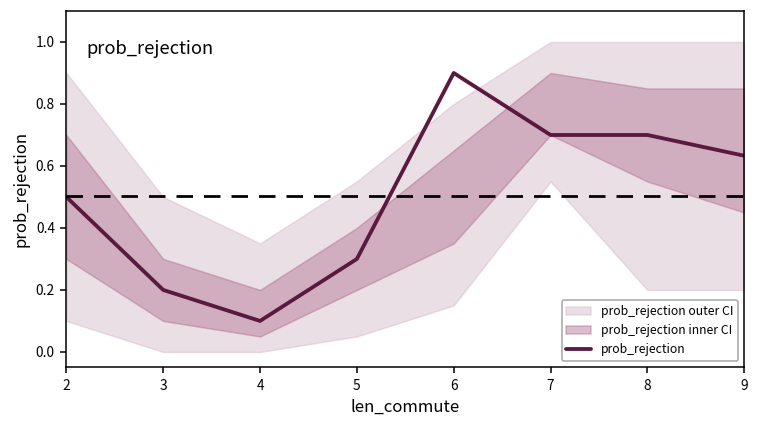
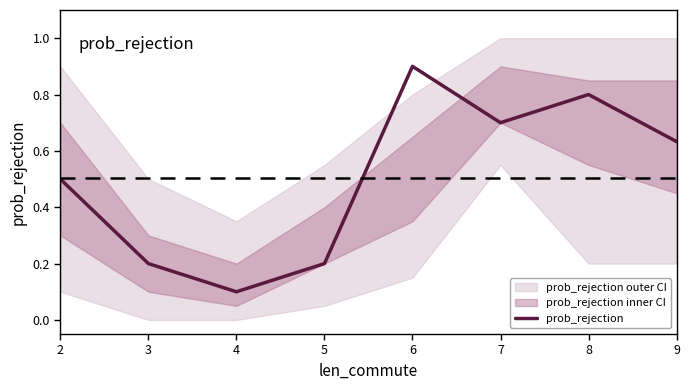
  {
    "prob_rejection": {
      "2": 0.5,
      "3": 0.2,
      "4": 0.1,
-     "5": 0.3,
+     "5": 0.2,
      "6": 0.9,
      "7": 0.7,
-     "8": 0.7,
+     "8": 0.8,
      "9": 0.63
    }
  }
